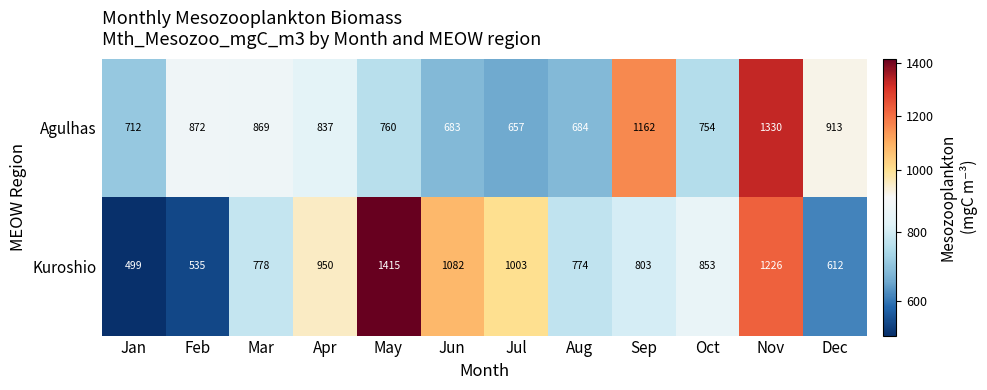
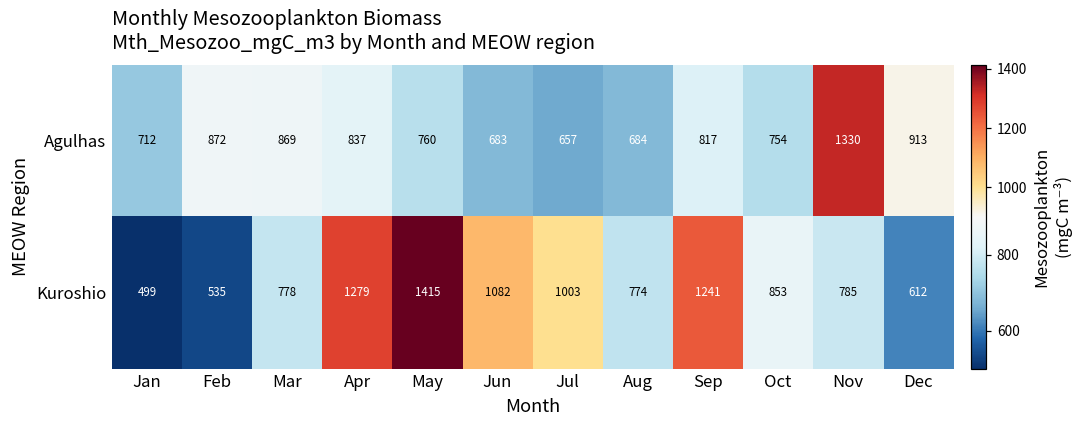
  {
    "Agulhas": {
      "Jan": 712,
      "Feb": 872,
      "Mar": 869,
      "Apr": 837,
      "May": 760,
      "Jun": 683,
      "Jul": 657,
      "Aug": 684,
-     "Sep": 1162,
+     "Sep": 817,
      "Oct": 754,
      "Nov": 1330,
      "Dec": 913
    },
    "Kuroshio": {
      "Jan": 499,
      "Feb": 535,
      "Mar": 778,
-     "Apr": 950,
+     "Apr": 1279,
      "May": 1415,
      "Jun": 1082,
      "Jul": 1003,
      "Aug": 774,
-     "Sep": 803,
+     "Sep": 1241,
      "Oct": 853,
-     "Nov": 1226,
+     "Nov": 785,
      "Dec": 612
    }
  }
